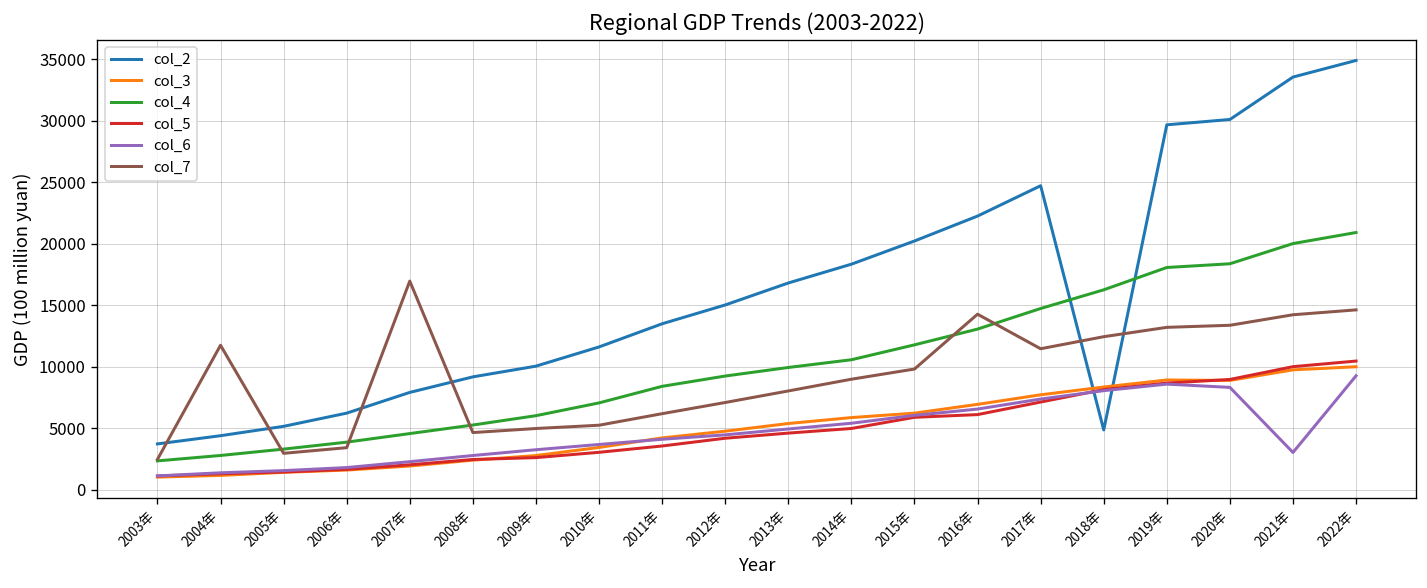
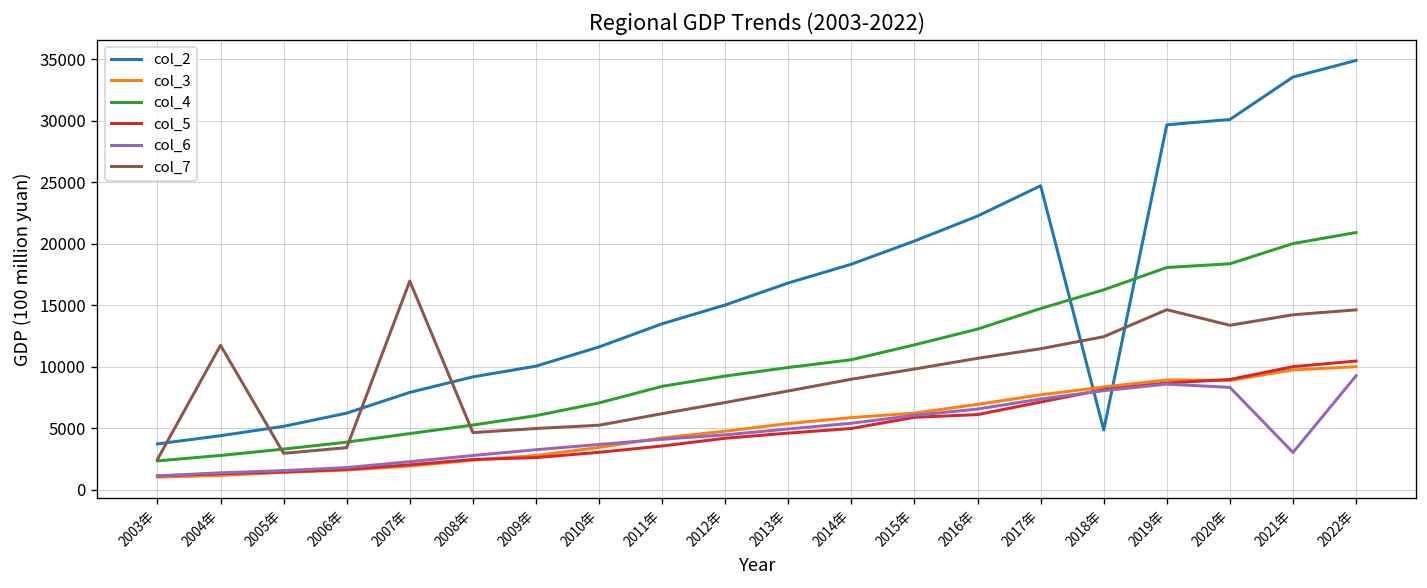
  {
    "col_2": {
      "2003年": 3700,
      "2004年": 4400,
      "2005年": 5200,
      "2006年": 6200,
      "2007年": 7900,
      "2008年": 9200,
      "2009年": 10000,
      "2010年": 11600,
      "2011年": 13500,
      "2012年": 15000,
      "2013年": 16800,
      "2014年": 18300,
      "2015年": 20200,
      "2016年": 22200,
      "2017年": 24700,
      "2018年": 4900,
      "2019年": 29700,
      "2020年": 30100,
      "2021年": 33500,
      "2022年": 34900
    },
    "col_3": {
      "2012年": 4800,
      "2013年": 5400,
      "2014年": 5900,
      "2016年": 6900,
      "2017年": 7700,
      "2021年": 9700,
      "2022年": 10000
    },
    "col_4": {
      "2004年": 2800,
      "2005年": 3300,
      "2006年": 3900,
      "2007年": 4600,
      "2008年": 5300,
      "2009年": 6000,
      "2010年": 7100,
      "2011年": 8400,
      "2012年": 9200,
      "2013年": 9900,
      "2014年": 10600,
      "2015年": 11800,
      "2016年": 13100,
      "2017年": 14700,
      "2018年": 16300,
      "2019年": 18100,
      "2020年": 18400,
      "2021年": 20000,
      "2022年": 20900
    },
    "col_5": {
      "2010年": 3000,
      "2011年": 3600,
      "2012年": 4200,
      "2013年": 4600,
      "2014年": 5000,
      "2016年": 6100,
      "2021年": 10000,
      "2022年": 10500
    },
    "col_6": {
      "2007年": 2300,
      "2008年": 2800,
      "2009年": 3300,
      "2012年": 4500,
      "2013年": 4900,
      "2014年": 5400,
      "2016年": 6600,
      "2020年": 8300,
      "2021年": 3000,
      "2022年": 9300
    },
    "col_7": {
      "2004年": 11700,
      "2005年": 3000,
      "2006年": 3400,
      "2007年": 17000,
      "2008年": 4600,
      "2009年": 5000,
      "2010年": 5200,
      "2011年": 6200,
      "2012年": 7100,
      "2013年": 8000,
      "2014年": 9000,
      "2015年": 9800,
-     "2016年": 14300,
+     "2016年": 10700,
      "2017年": 11500,
      "2018年": 12400,
-     "2019年": 13200,
+     "2019年": 14600,
      "2020年": 13400,
      "2021年": 14200,
      "2022年": 14600
    }
  }
